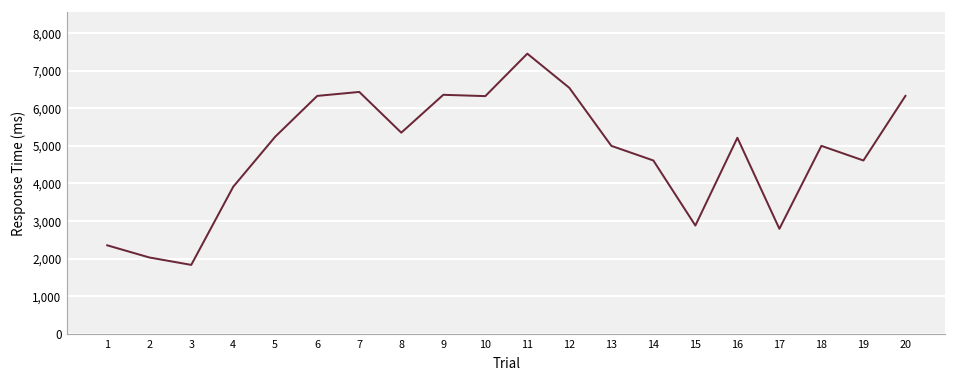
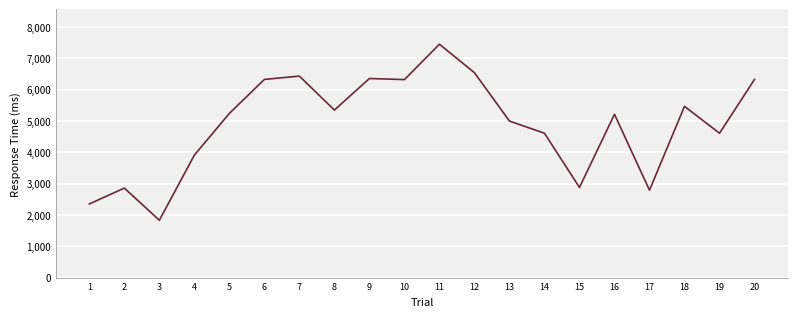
  {
    "1": "2,400",
-   "2": "2,000",
+   "2": "2,900",
    "3": "1,800",
    "4": "3,900",
    "5": "5,200",
    "6": "6,300",
    "7": "6,400",
    "8": "5,300",
    "9": "6,400",
    "10": "6,300",
    "11": "7,400",
    "12": "6,500",
    "13": "5,000",
    "14": "4,600",
    "15": "2,900",
    "16": "5,200",
    "17": "2,800",
-   "18": "5,000",
+   "18": "5,500",
    "19": "4,600",
    "20": "6,300"
  }
